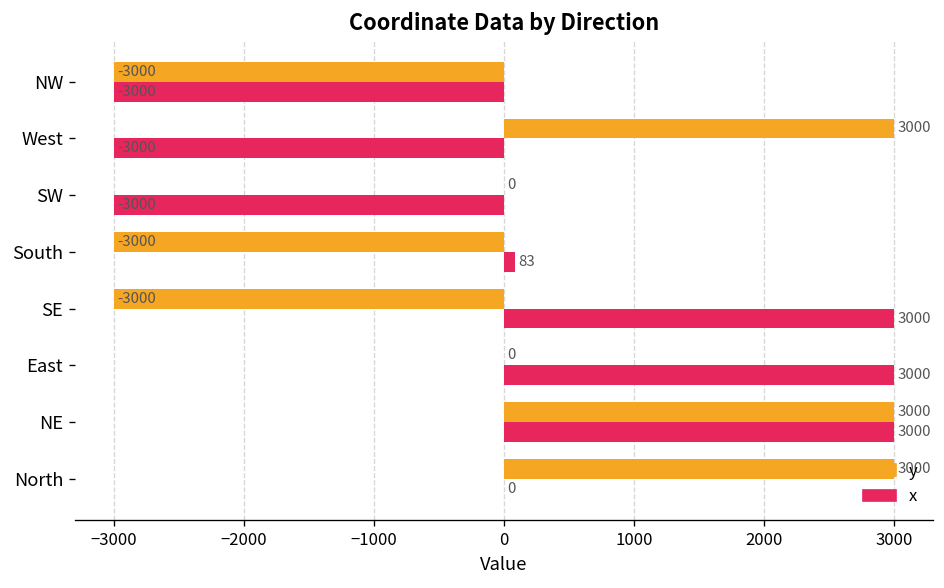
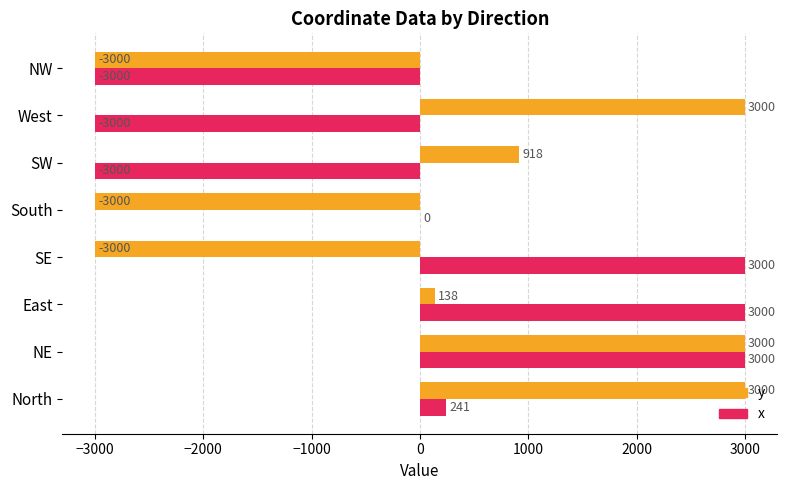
  {
    "y": {
      "NW": -3000,
      "West": 3000,
-     "SW": 0,
+     "SW": 918,
      "South": -3000,
      "SE": -3000,
-     "East": 0,
+     "East": 138,
      "NE": 3000,
      "North": 3000
    },
    "x": {
      "NW": -3000,
      "West": -3000,
      "SW": -3000,
-     "South": 83,
+     "South": 0,
      "SE": 3000,
      "East": 3000,
      "NE": 3000,
-     "North": 0
+     "North": 241
    }
  }
